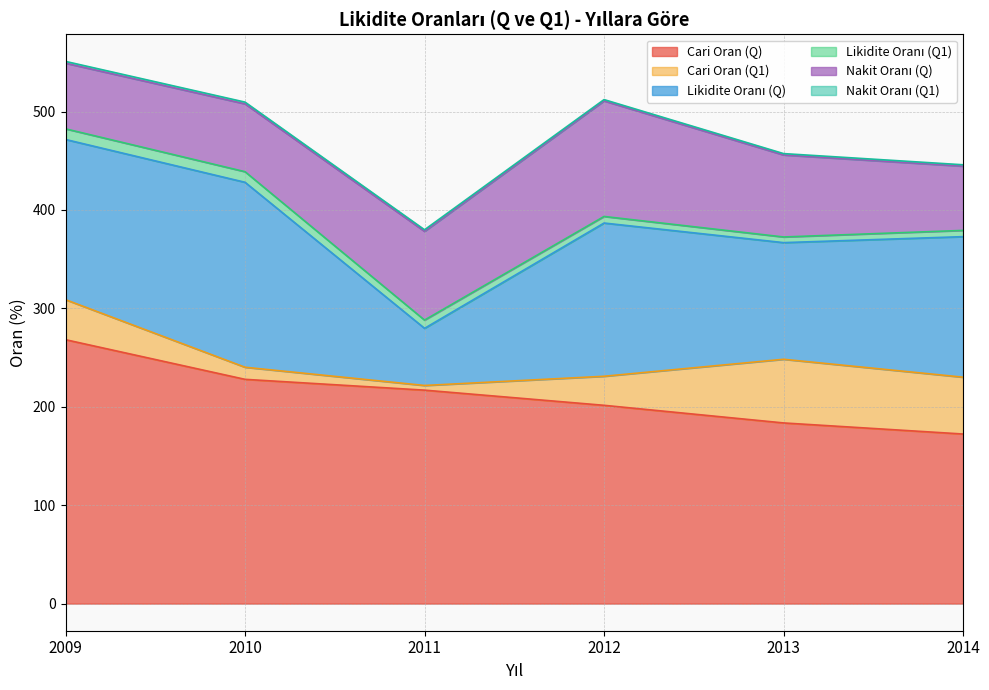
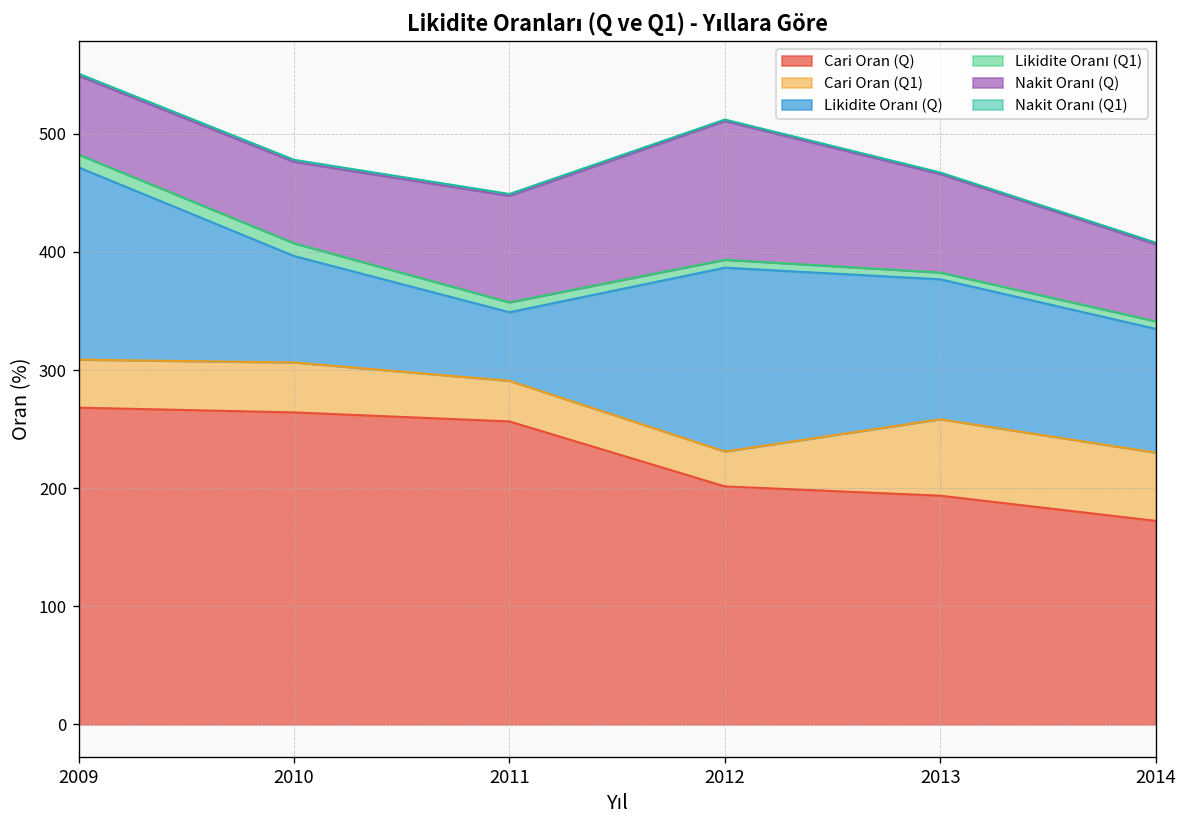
  {
    "Cari Oran (Q)": {
      "2009": 270,
-     "2010": 230,
-     "2011": 220,
+     "2010": 260,
+     "2011": 260,
      "2012": 200,
-     "2013": 180,
+     "2013": 190,
      "2014": 170
    },
    "Cari Oran (Q1)": {
      "2009": 40,
-     "2010": 10,
-     "2011": 0,
+     "2010": 40,
+     "2011": 30,
      "2012": 30,
      "2013": 60,
      "2014": 60
    },
    "Likidite Oranı (Q)": {
      "2009": 160,
-     "2010": 190,
+     "2010": 90,
      "2011": 60,
      "2012": 160,
      "2013": 120,
-     "2014": 140
+     "2014": 100
    }
  }
